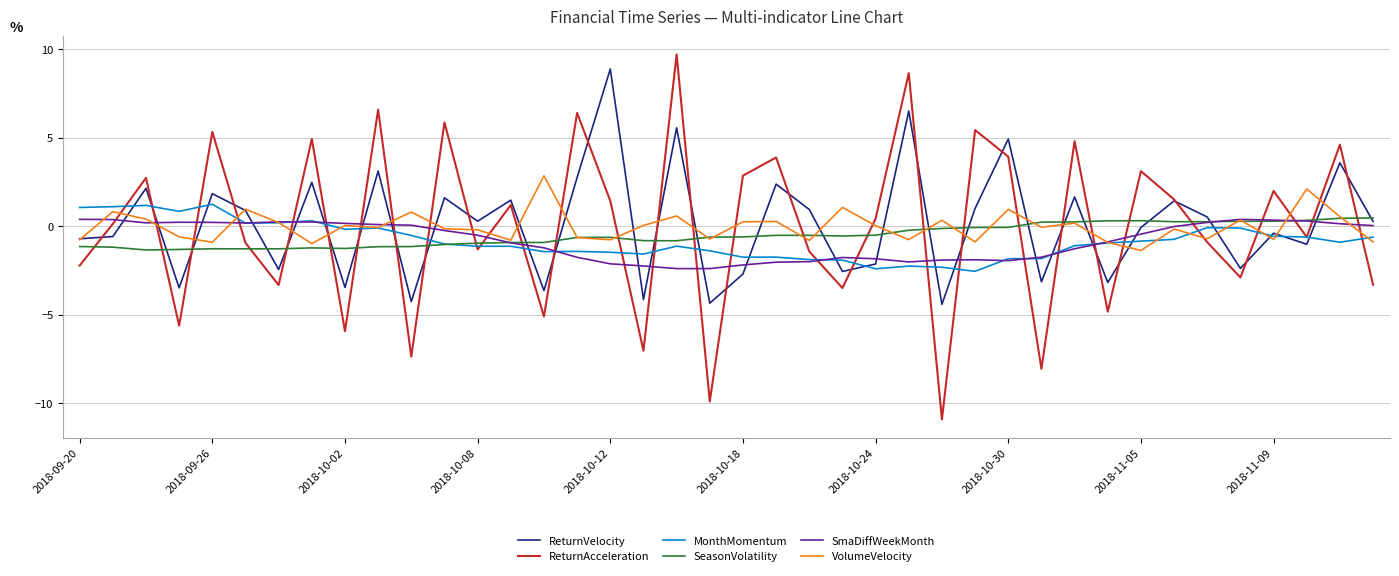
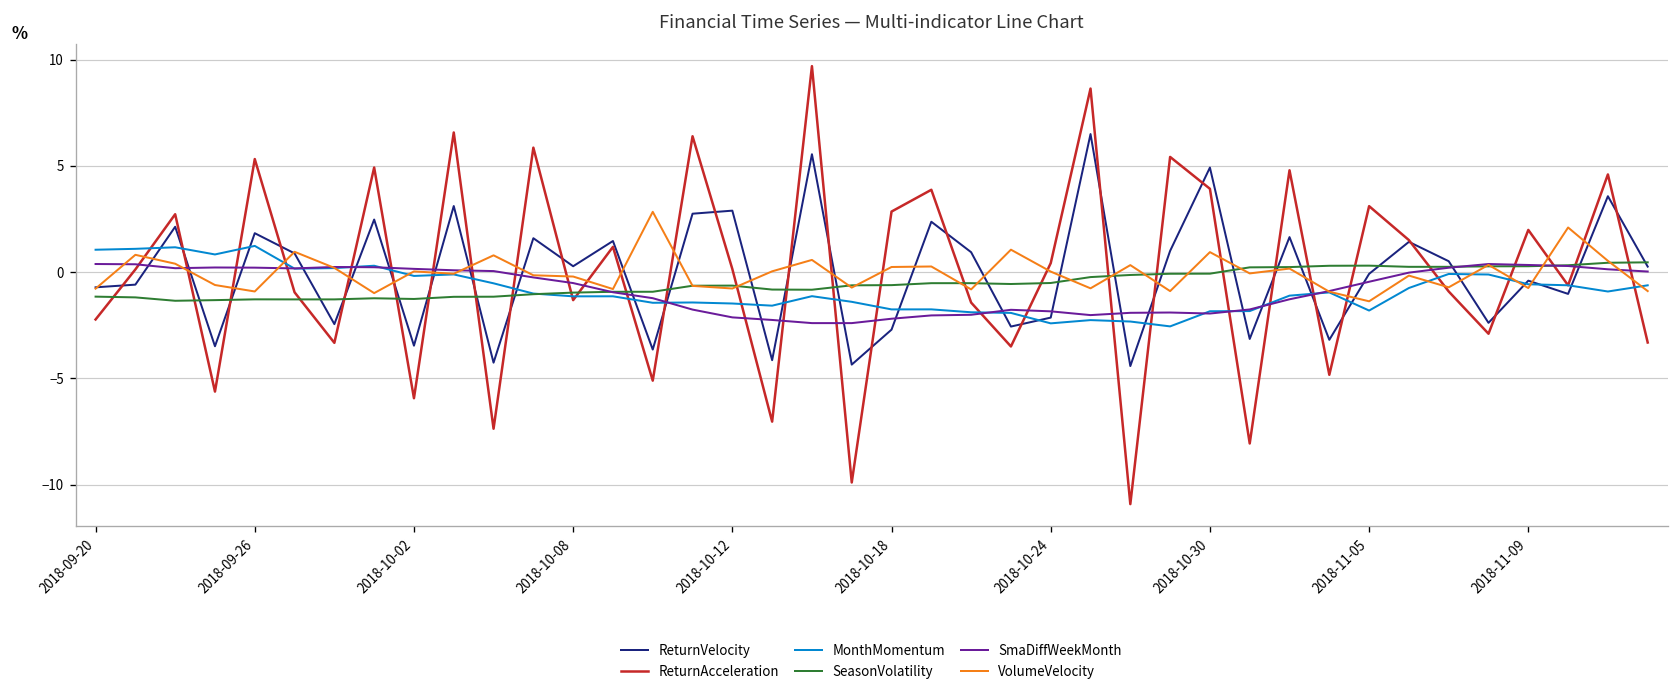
  {
    "ReturnVelocity": {
      "2018-09-26": 1.8,
      "2018-10-02": -3.5,
      "2018-10-08": 0.3,
-     "2018-10-12": 8.9,
+     "2018-10-12": 2.9,
      "2018-10-18": -2.7,
      "2018-10-24": -2.1,
      "2018-10-30": 4.9,
      "2018-11-05": -0.1,
      "2018-11-09": -0.4
    },
    "ReturnAcceleration": {
      "2018-09-20": -2.2,
      "2018-09-26": 5.3,
      "2018-10-02": -5.9,
      "2018-10-08": -1.3,
-     "2018-10-12": 1.4,
+     "2018-10-12": 0.1,
      "2018-10-18": 2.8,
      "2018-10-24": 0.4,
      "2018-10-30": 3.9,
      "2018-11-05": 3.1,
      "2018-11-09": 2.0
    },
    "MonthMomentum": {
      "2018-09-20": 1.1,
      "2018-09-26": 1.2,
      "2018-10-02": -0.2,
      "2018-10-08": -1.1,
      "2018-10-12": -1.5,
      "2018-10-18": -1.8,
      "2018-10-24": -2.4,
-     "2018-11-05": -0.8,
+     "2018-11-05": -1.8,
      "2018-11-09": -0.6
    },
    "SeasonVolatility": {
      "2018-09-20": -1.2,
      "2018-09-26": -1.3,
      "2018-10-02": -1.3,
      "2018-10-08": -1.0,
      "2018-10-18": -0.6,
      "2018-10-24": -0.5,
      "2018-10-30": -0.1,
      "2018-11-05": 0.3
    },
    "SmaDiffWeekMonth": {
      "2018-09-20": 0.4,
      "2018-09-26": 0.2,
      "2018-10-08": -0.5,
      "2018-10-12": -2.1,
      "2018-10-18": -2.2,
      "2018-10-24": -1.8,
      "2018-11-05": -0.5
    },
    "VolumeVelocity": {
      "2018-09-26": -0.9,
      "2018-10-08": -0.2,
      "2018-10-18": 0.2,
      "2018-10-24": 0.0,
      "2018-10-30": 0.9,
      "2018-11-05": -1.4,
      "2018-11-09": -0.8
    }
  }
